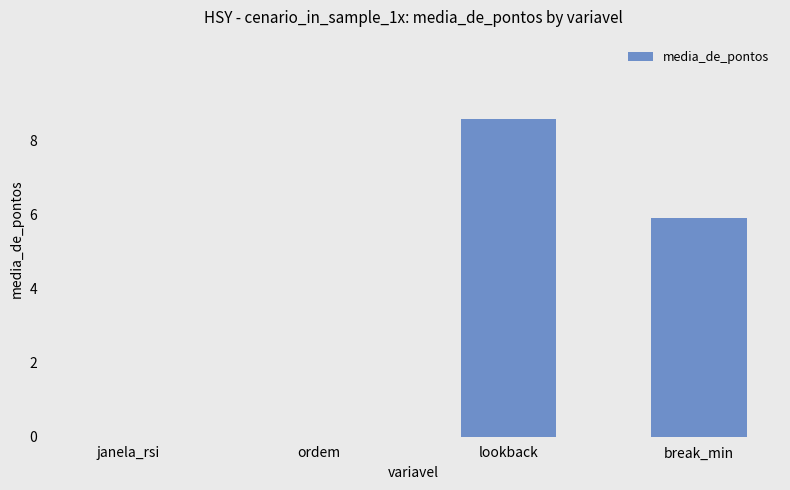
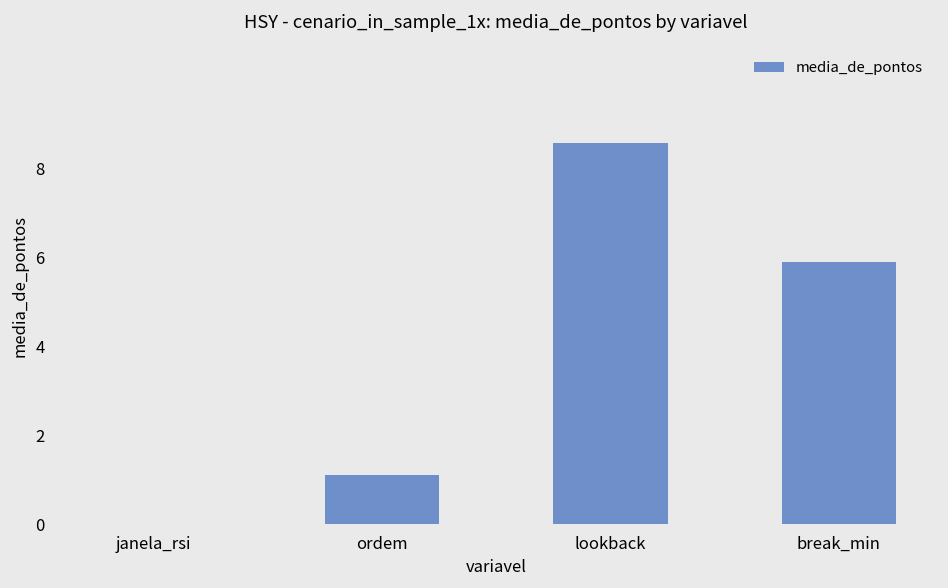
  {
    "janela_rsi": 0.0,
-   "ordem": 0.0,
+   "ordem": 1.1,
    "lookback": 8.6,
    "break_min": 5.9
  }
